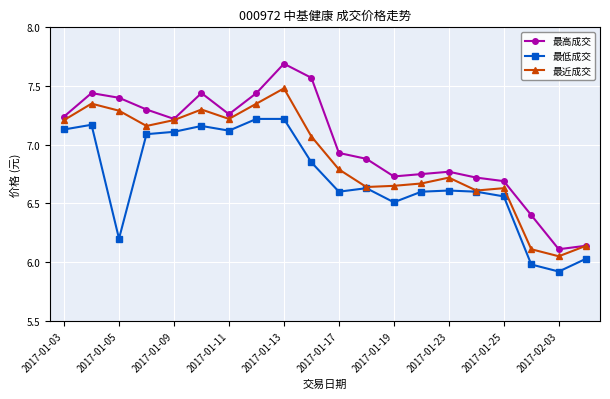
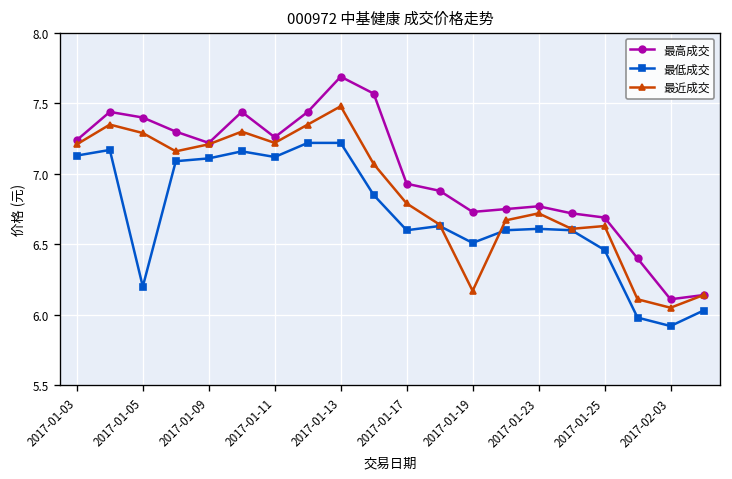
  {
    "最高成交": {
      "2017-01-03": 7.24,
      "2017-01-05": 7.40,
      "2017-01-11": 7.26,
      "2017-01-13": 7.69,
      "2017-01-17": 6.93,
      "2017-01-19": 6.73,
      "2017-01-23": 6.77,
      "2017-01-25": 6.69,
      "2017-02-03": 6.11
    },
    "最低成交": {
      "2017-01-03": 7.13,
      "2017-01-05": 6.20,
      "2017-01-09": 7.11,
      "2017-01-11": 7.12,
      "2017-01-13": 7.22,
      "2017-01-17": 6.60,
      "2017-01-19": 6.51,
      "2017-01-23": 6.61,
-     "2017-01-25": 6.56,
+     "2017-01-25": 6.46,
      "2017-02-03": 5.92
    },
    "最近成交": {
      "2017-01-03": 7.21,
      "2017-01-05": 7.29,
      "2017-01-11": 7.22,
      "2017-01-13": 7.48,
      "2017-01-17": 6.79,
-     "2017-01-19": 6.65,
+     "2017-01-19": 6.17,
      "2017-01-23": 6.72,
      "2017-01-25": 6.63,
      "2017-02-03": 6.05
    }
  }
